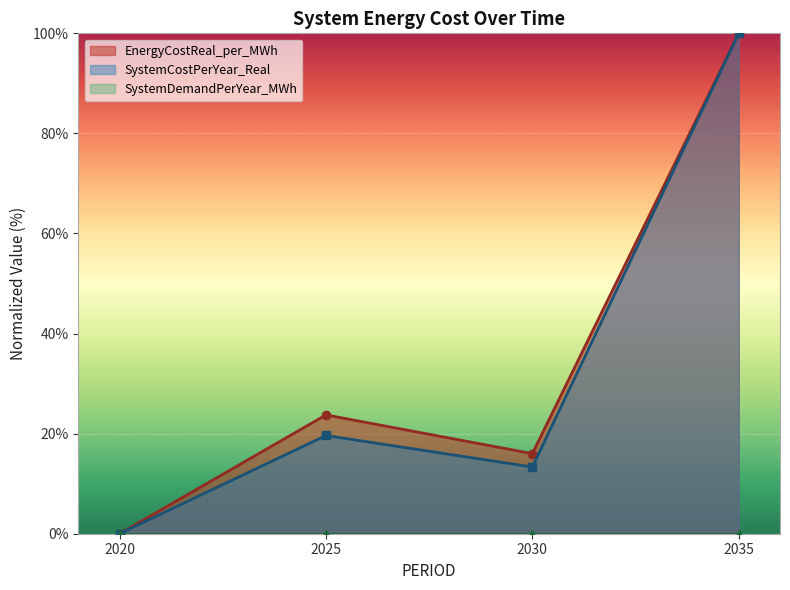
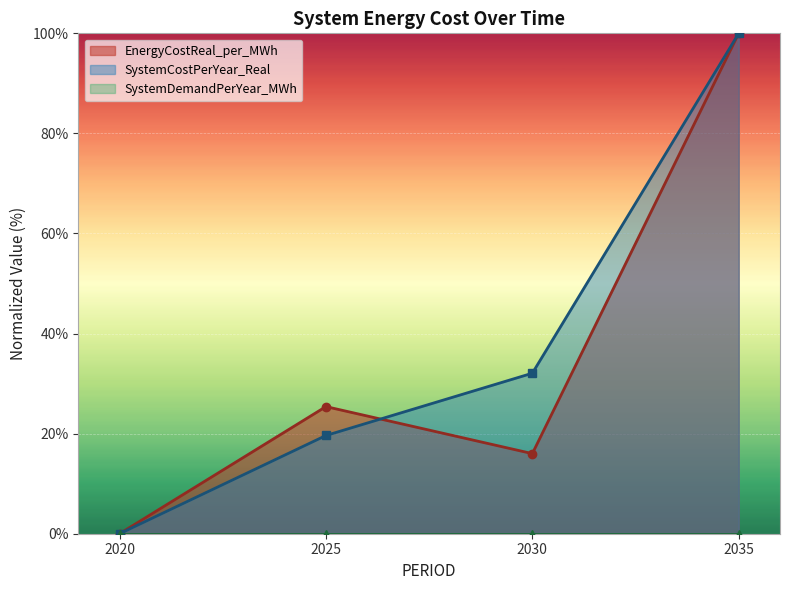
  {
    "EnergyCostReal_per_MWh": {
-     "2025": "24%",
+     "2025": "25%",
      "2030": "16%"
    },
    "SystemCostPerYear_Real": {
      "2025": "20%",
-     "2030": "13%"
+     "2030": "32%"
    },
    "SystemDemandPerYear_MWh": {
      "2025": "0%",
      "2030": "0%",
      "2035": "0%"
    }
  }
